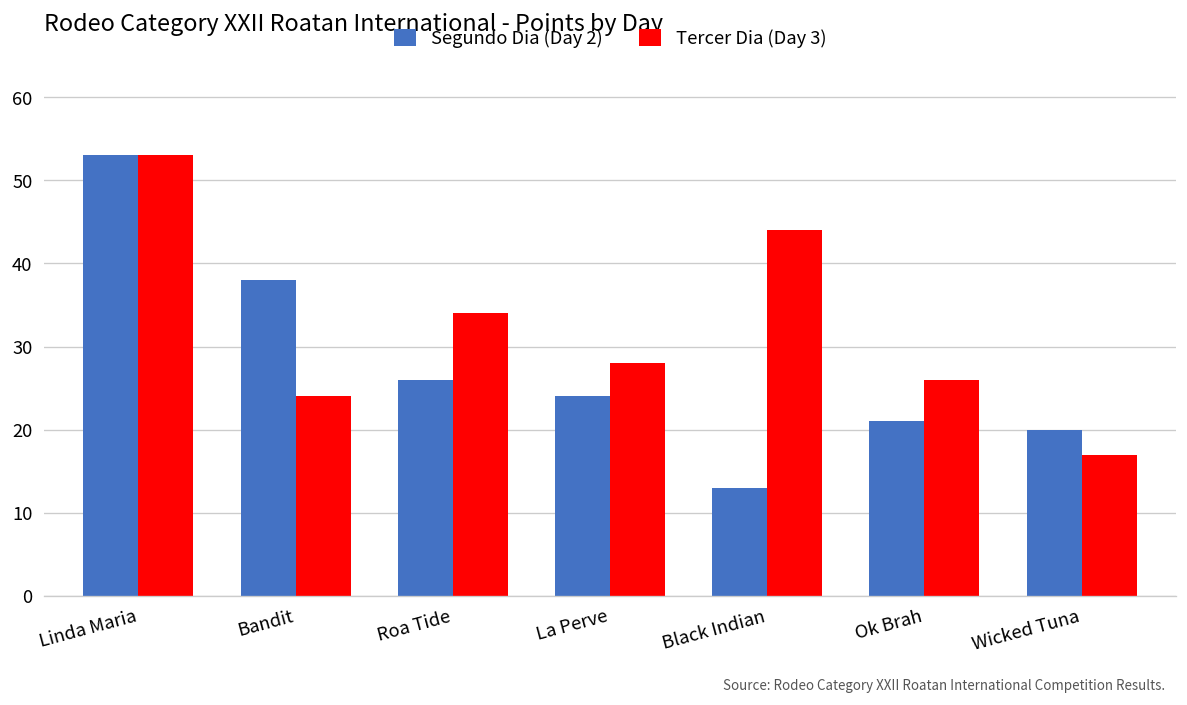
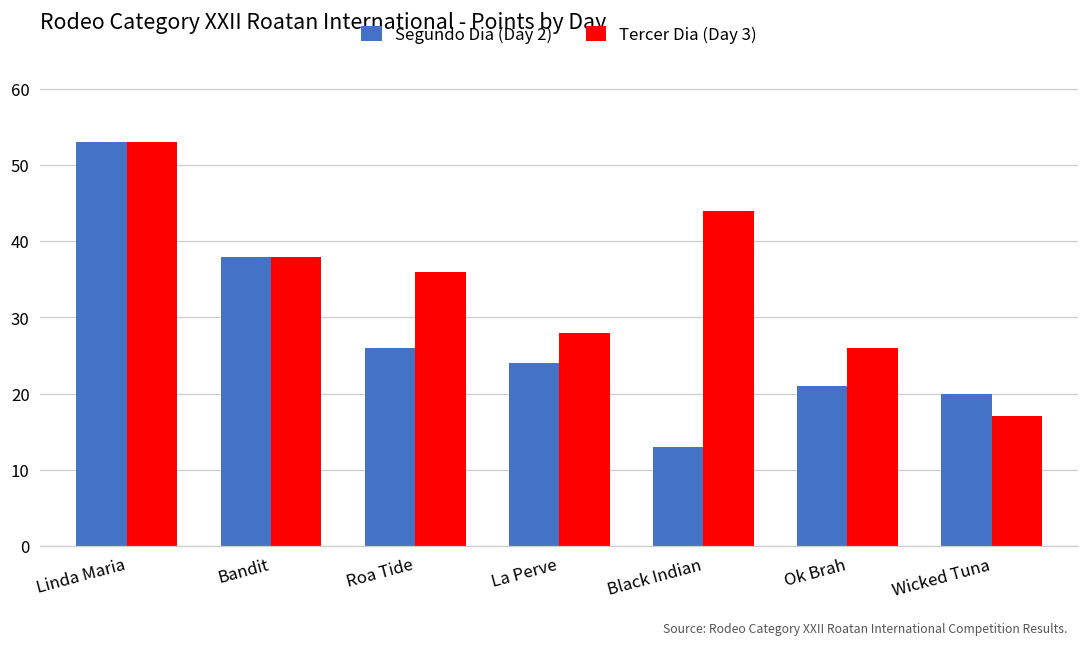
  {
    "Segundo Dia (Day 2)": {
      "Linda Maria": 53,
      "Bandit": 38,
      "Roa Tide": 26,
      "La Perve": 24,
      "Black Indian": 13,
      "Ok Brah": 21,
      "Wicked Tuna": 20
    },
    "Tercer Dia (Day 3)": {
      "Linda Maria": 53,
-     "Bandit": 24,
-     "Roa Tide": 34,
+     "Bandit": 38,
+     "Roa Tide": 36,
      "La Perve": 28,
      "Black Indian": 44,
      "Ok Brah": 26,
      "Wicked Tuna": 17
    }
  }
